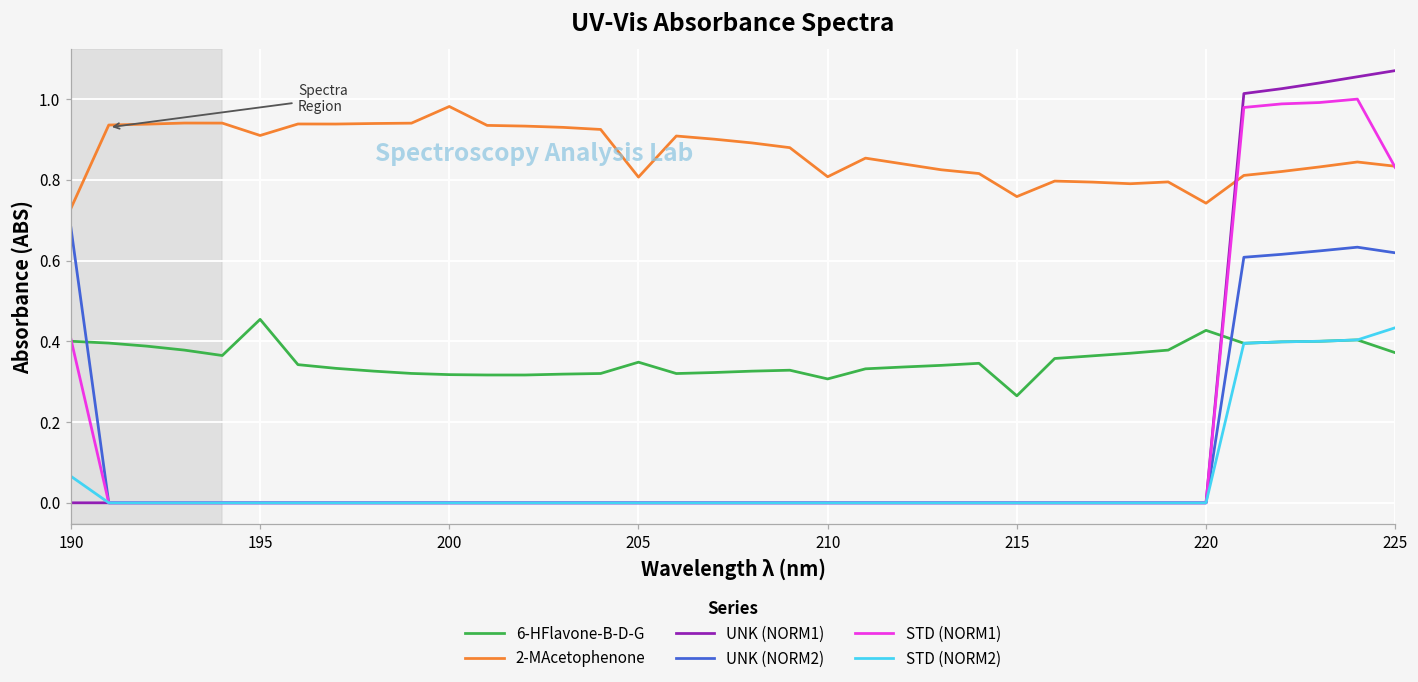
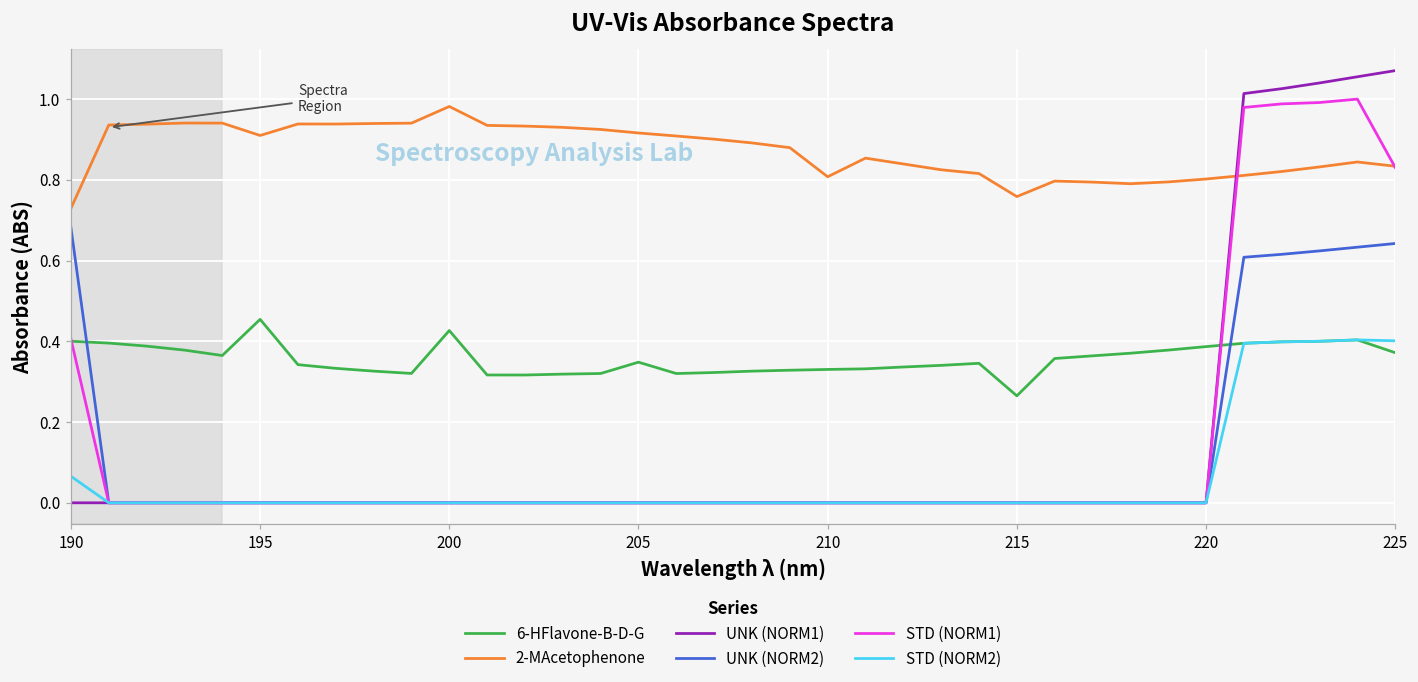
  {
    "6-HFlavone-B-D-G": {
      "195": 0.45,
-     "200": 0.32,
+     "200": 0.43,
      "205": 0.35,
-     "210": 0.31,
+     "210": 0.33,
      "215": 0.26,
-     "220": 0.43,
+     "220": 0.39,
      "225": 0.37
    },
    "2-MAcetophenone": {
      "190": 0.73,
      "195": 0.91,
      "200": 0.98,
-     "205": 0.81,
+     "205": 0.92,
      "210": 0.81,
      "215": 0.76,
-     "220": 0.74
+     "220": 0.80
    },
    "UNK (NORM1)": {
      "190": 0.00,
      "225": 1.07
    },
    "UNK (NORM2)": {
      "190": 0.68,
-     "225": 0.62
+     "225": 0.64
    },
    "STD (NORM2)": {
      "190": 0.07,
-     "225": 0.43
+     "225": 0.40
    }
  }
